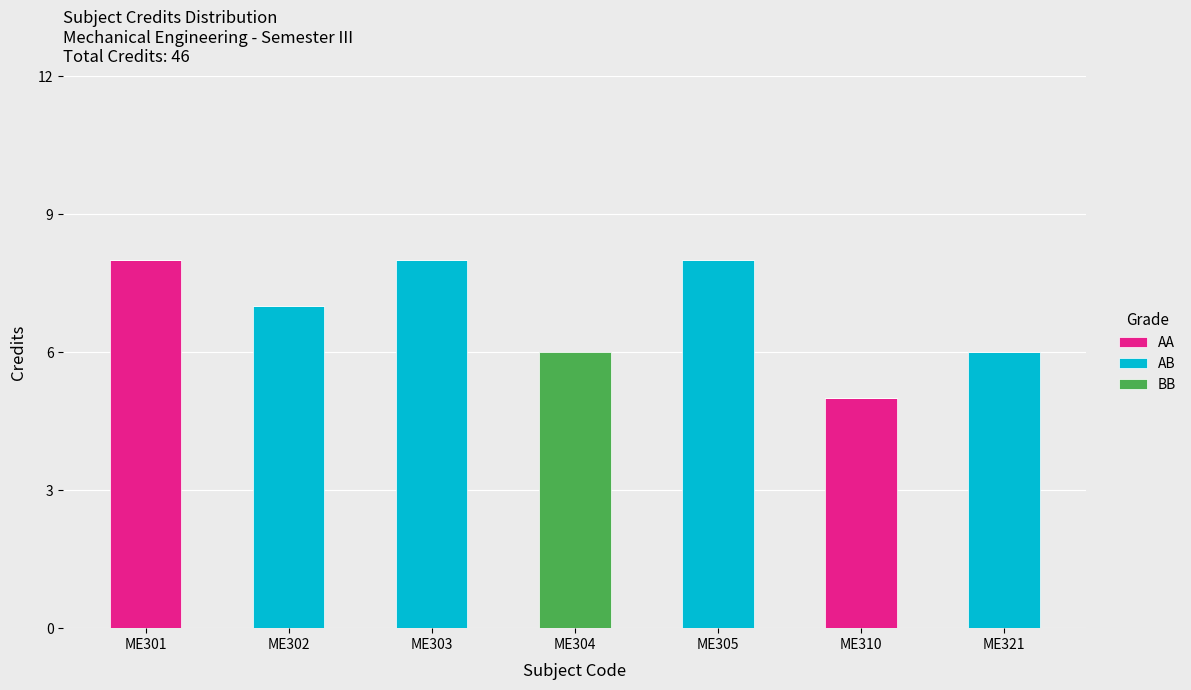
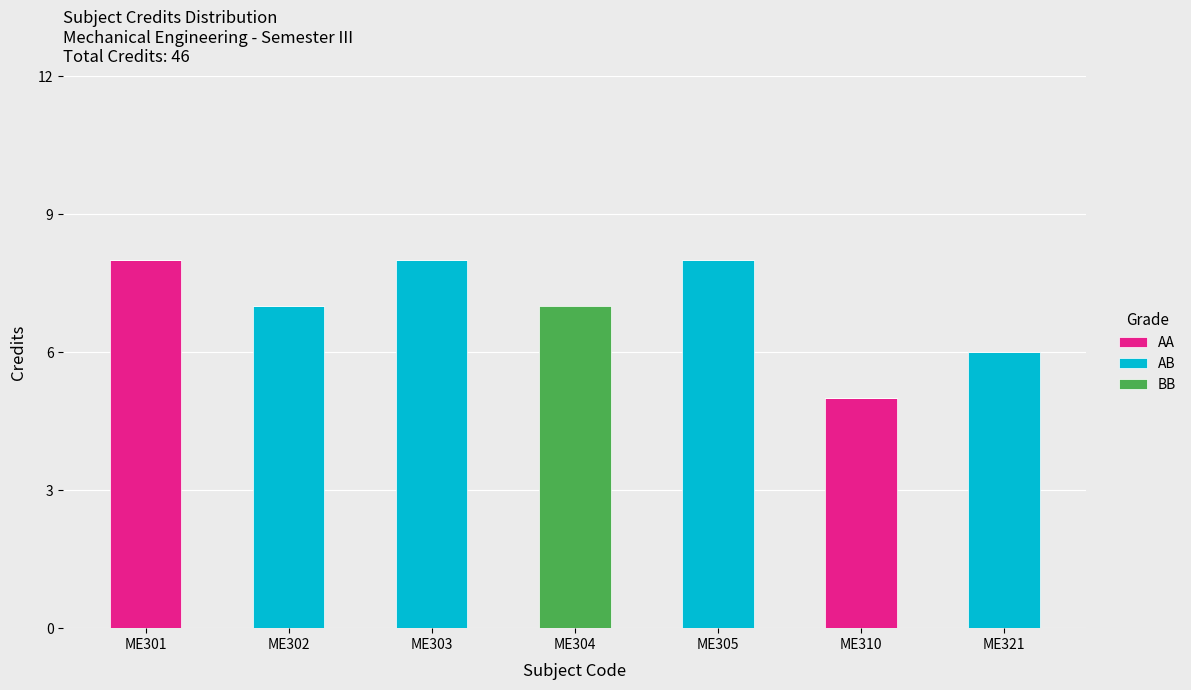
  {
    "AA": {
      "ME301": 8,
      "ME302": 0,
      "ME303": 0,
      "ME304": 0,
      "ME305": 0,
      "ME310": 5,
      "ME321": 0
    },
    "BB": {
-     "ME304": 6
+     "ME304": 7
    }
  }
